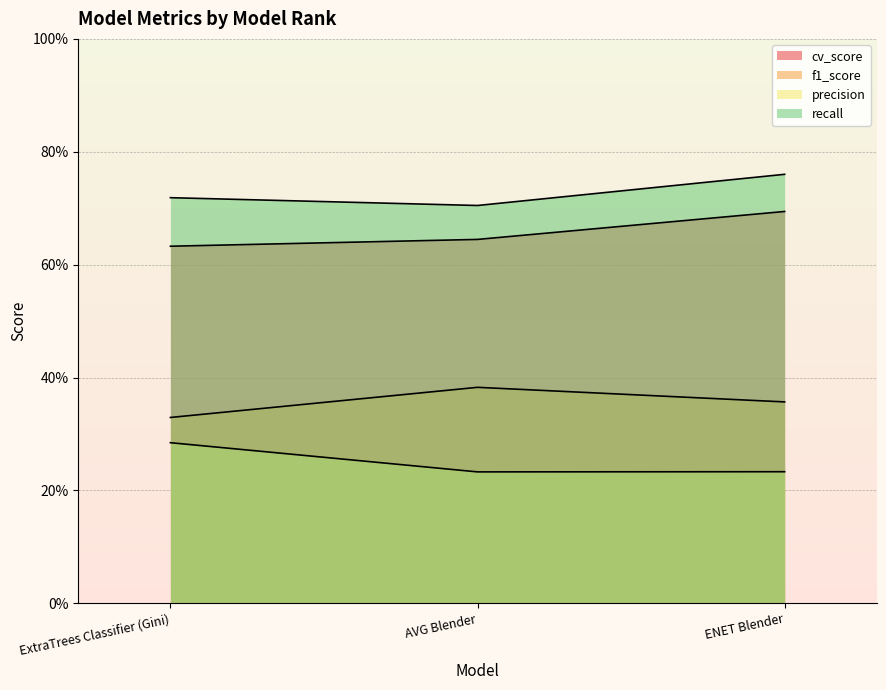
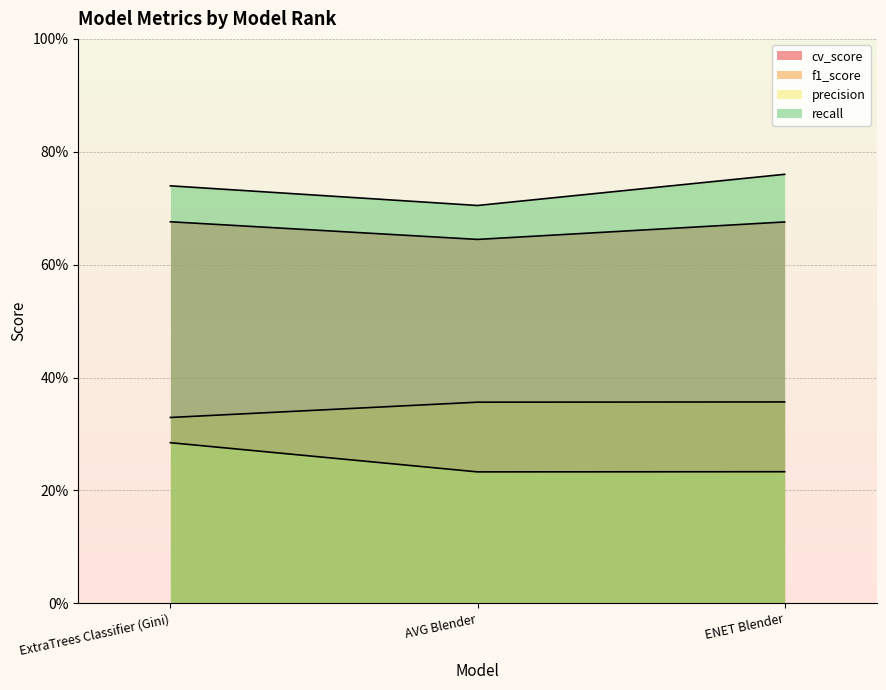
  {
    "cv_score": {
-     "ExtraTrees Classifier (Gini)": "63%",
+     "ExtraTrees Classifier (Gini)": "68%",
      "AVG Blender": "64%",
-     "ENET Blender": "69%"
+     "ENET Blender": "68%"
    },
    "f1_score": {
      "ExtraTrees Classifier (Gini)": "33%",
-     "AVG Blender": "38%",
+     "AVG Blender": "36%",
      "ENET Blender": "36%"
    },
    "precision": {
      "ExtraTrees Classifier (Gini)": "28%",
      "AVG Blender": "23%",
      "ENET Blender": "23%"
    },
    "recall": {
-     "ExtraTrees Classifier (Gini)": "72%",
+     "ExtraTrees Classifier (Gini)": "74%",
      "AVG Blender": "70%",
      "ENET Blender": "76%"
    }
  }
